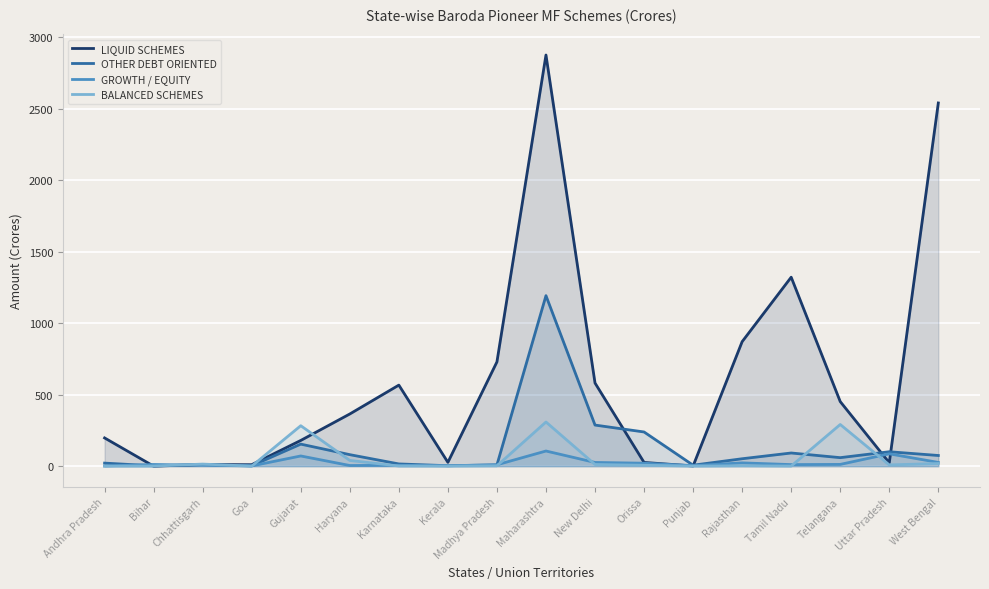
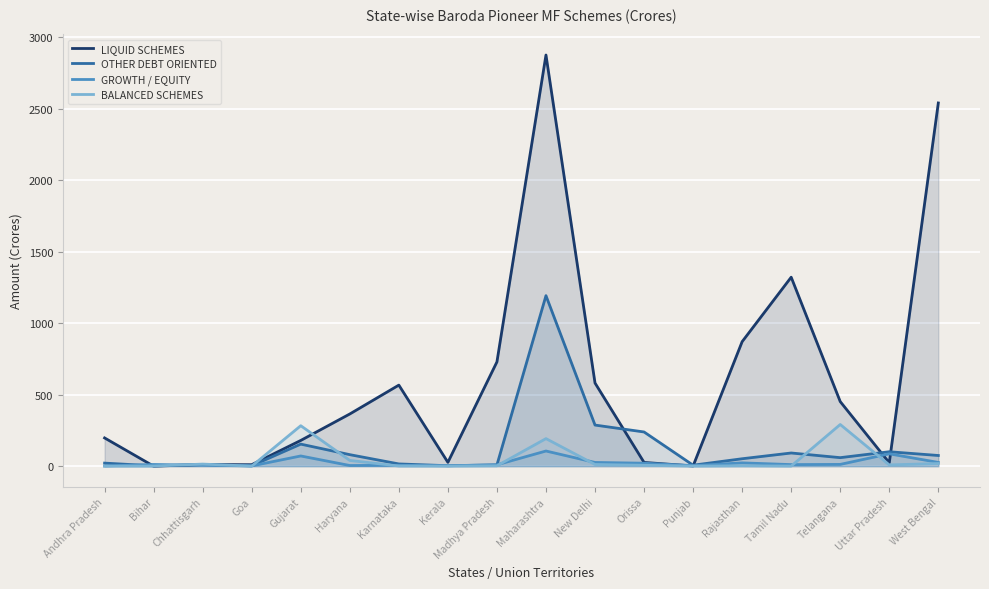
  {
    "LIQUID SCHEMES": {
      "Andhra Pradesh": 200,
      "Gujarat": 180,
      "Haryana": 370,
      "Karnataka": 570,
      "Kerala": 30,
      "Madhya Pradesh": 730,
      "Maharashtra": 2880,
      "New Delhi": 580,
      "Rajasthan": 870,
      "Tamil Nadu": 1320,
      "Telangana": 450,
      "West Bengal": 2540
    },
    "BALANCED SCHEMES": {
      "Gujarat": 280,
      "Haryana": 40,
-     "Maharashtra": 310,
+     "Maharashtra": 190,
      "Rajasthan": 0,
      "Telangana": 290
    }
  }
